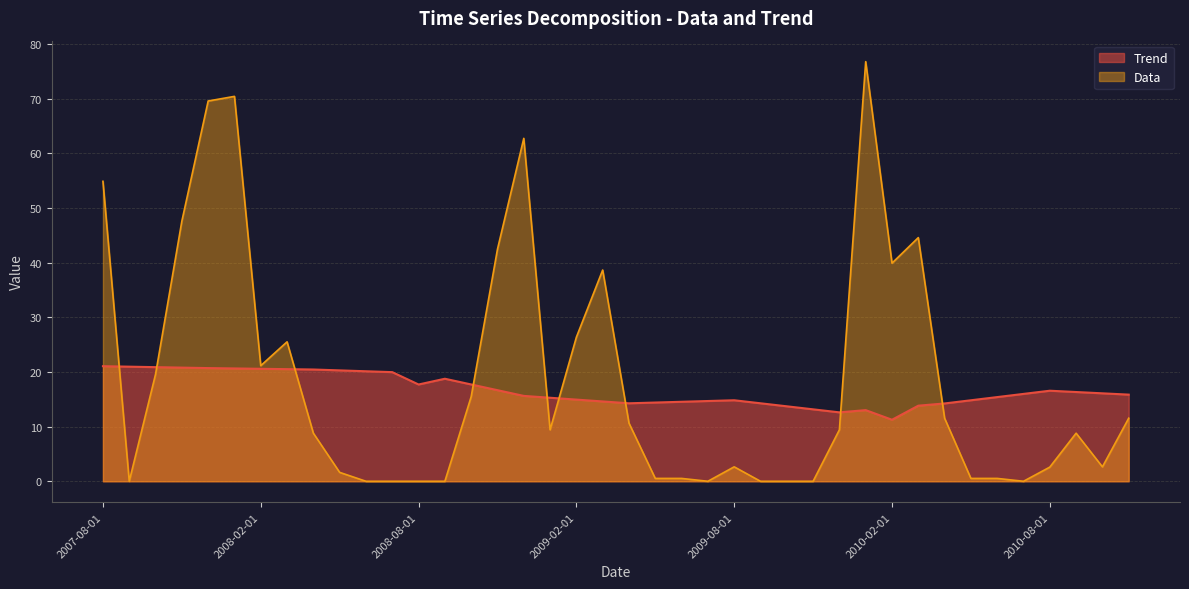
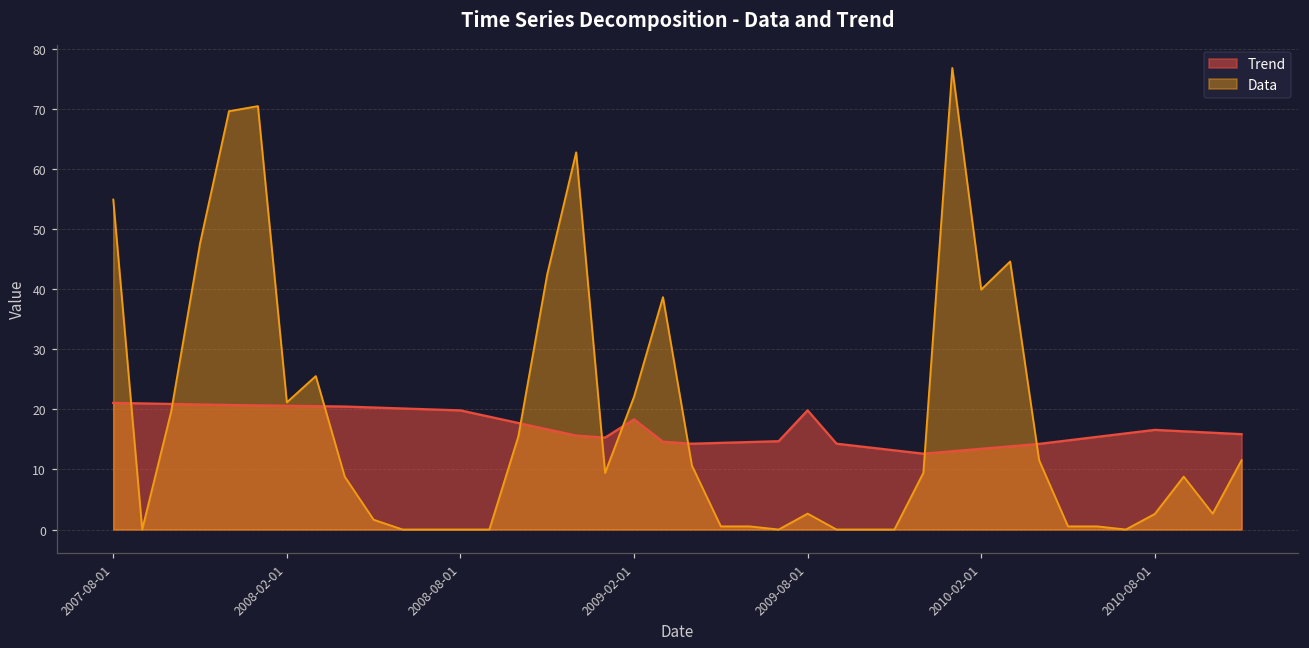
  {
    "Trend": {
      "2007-08-01": 21,
      "2008-02-01": 21,
-     "2008-08-01": 18,
-     "2009-02-01": 15,
-     "2009-08-01": 15,
-     "2010-02-01": 11,
+     "2008-08-01": 20,
+     "2009-02-01": 18,
+     "2009-08-01": 20,
+     "2010-02-01": 13,
      "2010-08-01": 17
    },
    "Data": {
      "2007-08-01": 55,
      "2008-02-01": 21,
      "2008-08-01": 0,
-     "2009-02-01": 26,
+     "2009-02-01": 22,
      "2009-08-01": 3,
      "2010-02-01": 40,
      "2010-08-01": 3
    }
  }
